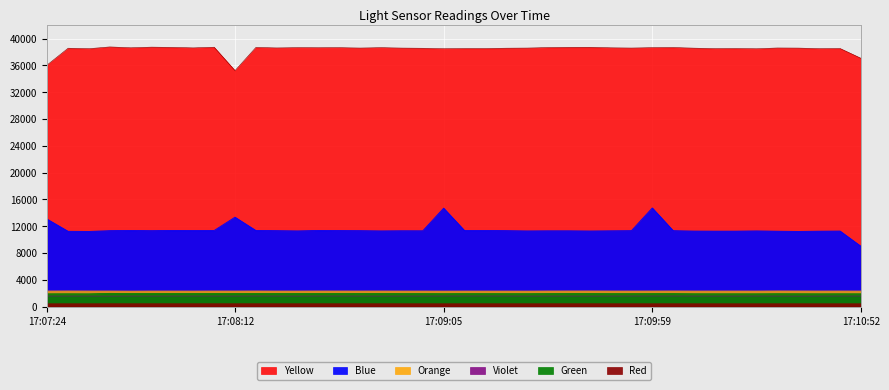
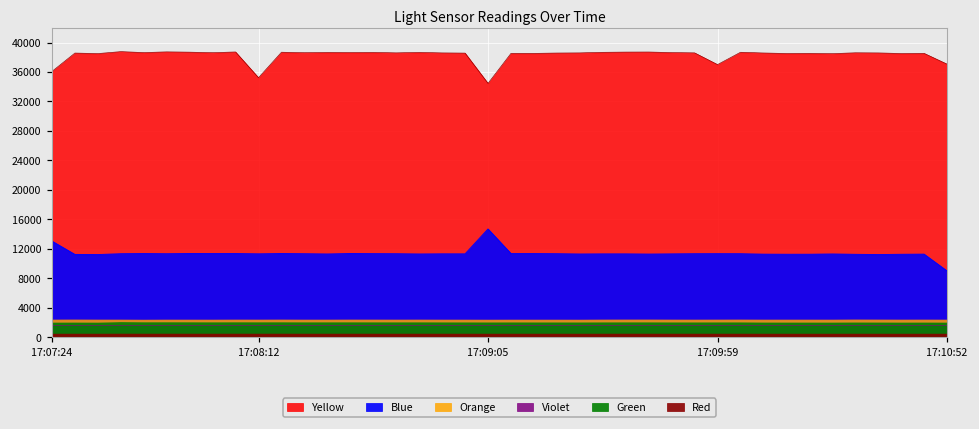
  {
    "Yellow": {
      "17:07:24": 36000,
      "17:08:12": 35000,
-     "17:09:05": 38000,
-     "17:09:59": 39000,
+     "17:09:05": 34000,
+     "17:09:59": 37000,
      "17:10:52": 37000
    },
    "Blue": {
      "17:07:24": 13000,
-     "17:08:12": 13000,
+     "17:08:12": 11000,
      "17:09:05": 15000,
-     "17:09:59": 15000,
+     "17:09:59": 11000,
      "17:10:52": 9000
    },
    "Orange": {
      "17:07:24": 2000,
      "17:08:12": 2000,
      "17:09:05": 2000,
      "17:09:59": 2000,
      "17:10:52": 2000
    },
    "Violet": {
      "17:08:12": 2000
    },
    "Green": {
      "17:08:12": 2000
    },
    "Red": {
      "17:07:24": 0,
      "17:08:12": 0,
      "17:09:05": 0,
      "17:09:59": 0,
      "17:10:52": 0
    }
  }
